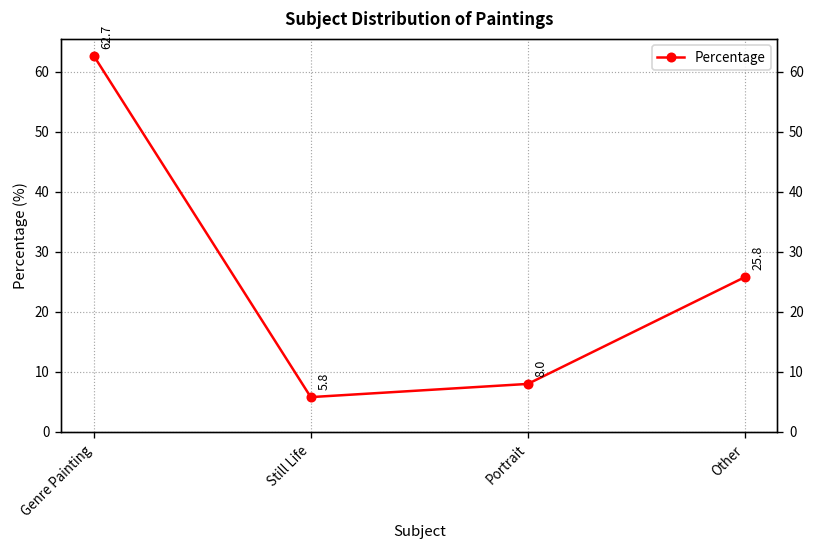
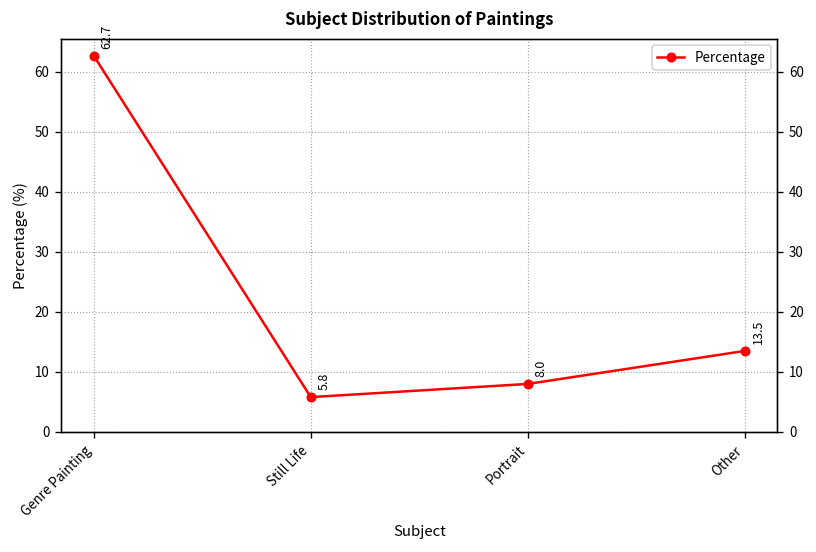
  {
    "Genre Painting": 62.7,
    "Still Life": 5.8,
    "Portrait": 8.0,
-   "Other": 25.8
+   "Other": 13.5
  }
